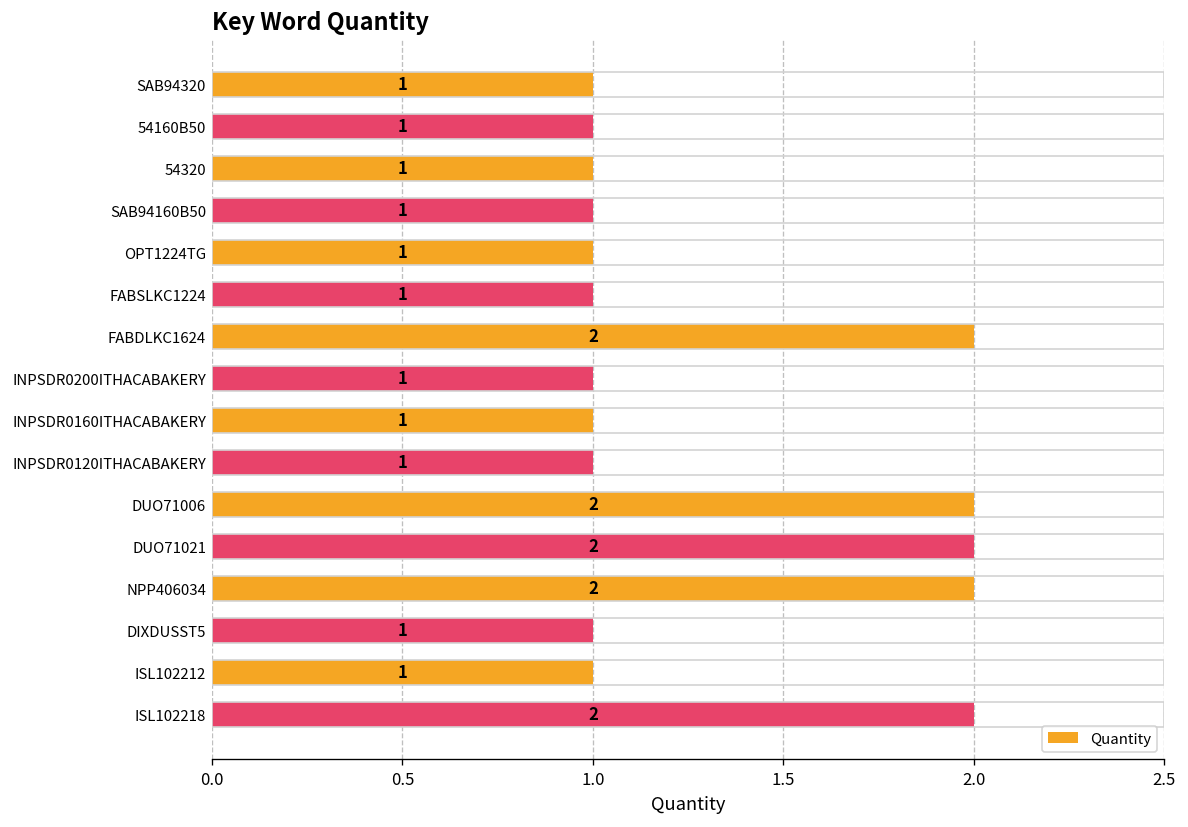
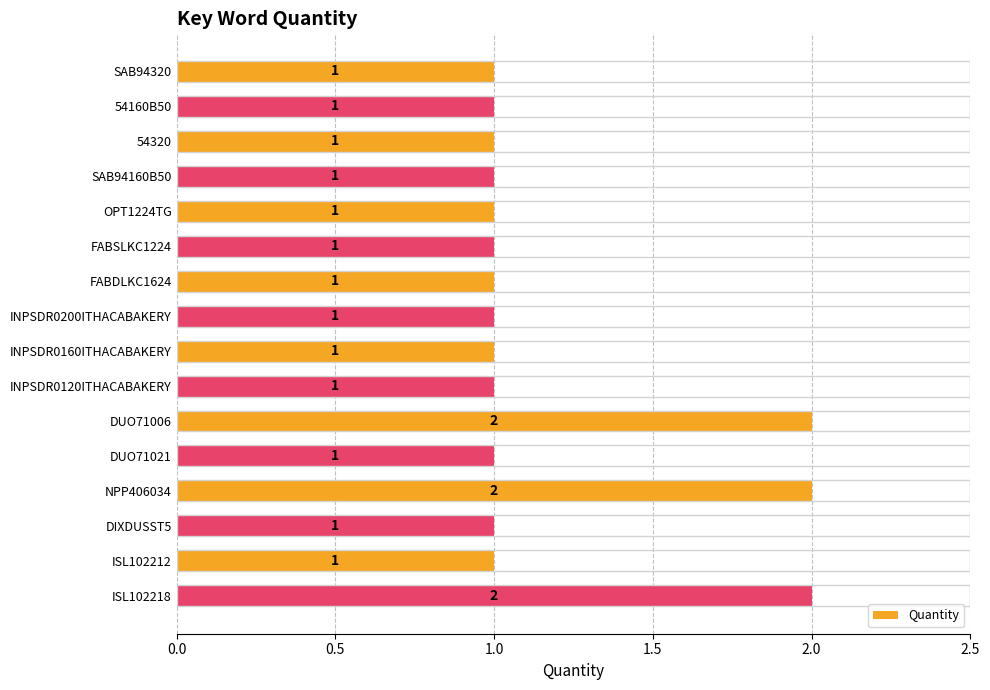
  {
    "SAB94320": 1,
    "54160B50": 1,
    "54320": 1,
    "SAB94160B50": 1,
    "OPT1224TG": 1,
    "FABSLKC1224": 1,
-   "FABDLKC1624": 2,
+   "FABDLKC1624": 1,
    "INPSDR0200ITHACABAKERY": 1,
    "INPSDR0160ITHACABAKERY": 1,
    "INPSDR0120ITHACABAKERY": 1,
    "DUO71006": 2,
-   "DUO71021": 2,
+   "DUO71021": 1,
    "NPP406034": 2,
    "DIXDUSST5": 1,
    "ISL102212": 1,
    "ISL102218": 2
  }
